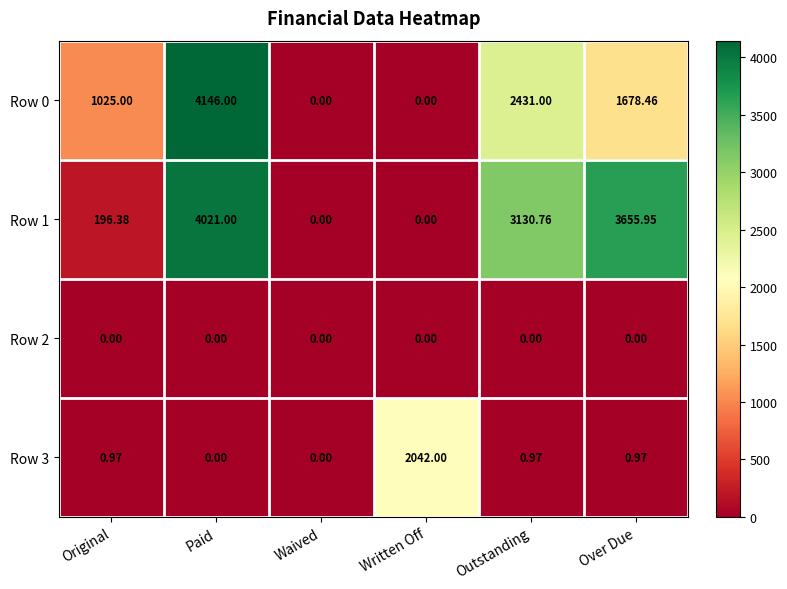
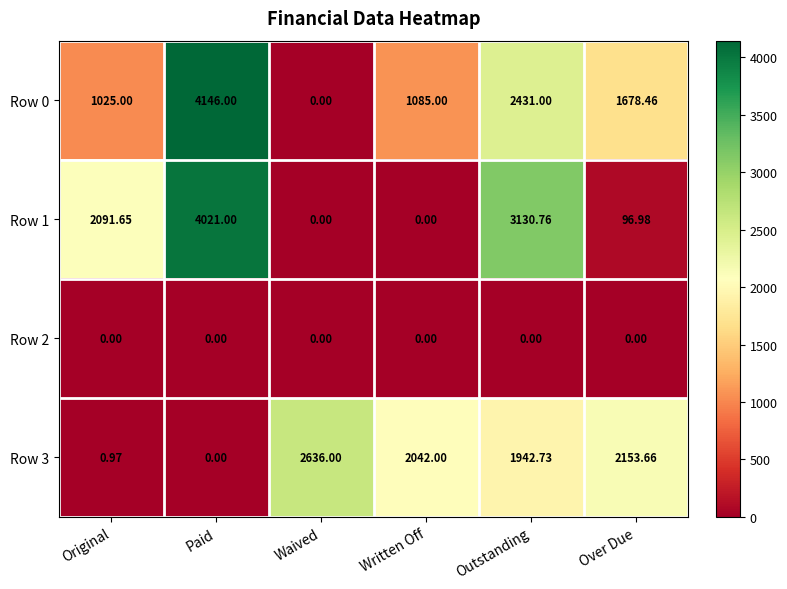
  {
    "Row 0": {
      "Original": 1025.00,
      "Paid": 4146.00,
      "Waived": 0.00,
-     "Written Off": 0.00,
+     "Written Off": 1085.00,
      "Outstanding": 2431.00,
      "Over Due": 1678.46
    },
    "Row 1": {
-     "Original": 196.38,
+     "Original": 2091.65,
      "Paid": 4021.00,
      "Waived": 0.00,
      "Written Off": 0.00,
      "Outstanding": 3130.76,
-     "Over Due": 3655.95
+     "Over Due": 96.98
    },
    "Row 2": {
      "Original": 0.00,
      "Paid": 0.00,
      "Waived": 0.00,
      "Written Off": 0.00,
      "Outstanding": 0.00,
      "Over Due": 0.00
    },
    "Row 3": {
      "Original": 0.97,
      "Paid": 0.00,
-     "Waived": 0.00,
+     "Waived": 2636.00,
      "Written Off": 2042.00,
-     "Outstanding": 0.97,
-     "Over Due": 0.97
+     "Outstanding": 1942.73,
+     "Over Due": 2153.66
    }
  }
